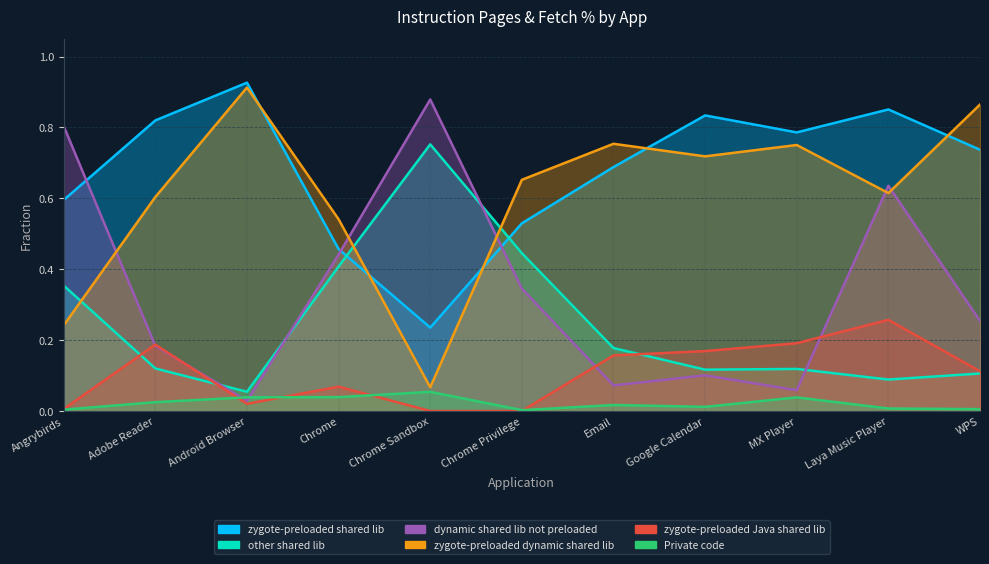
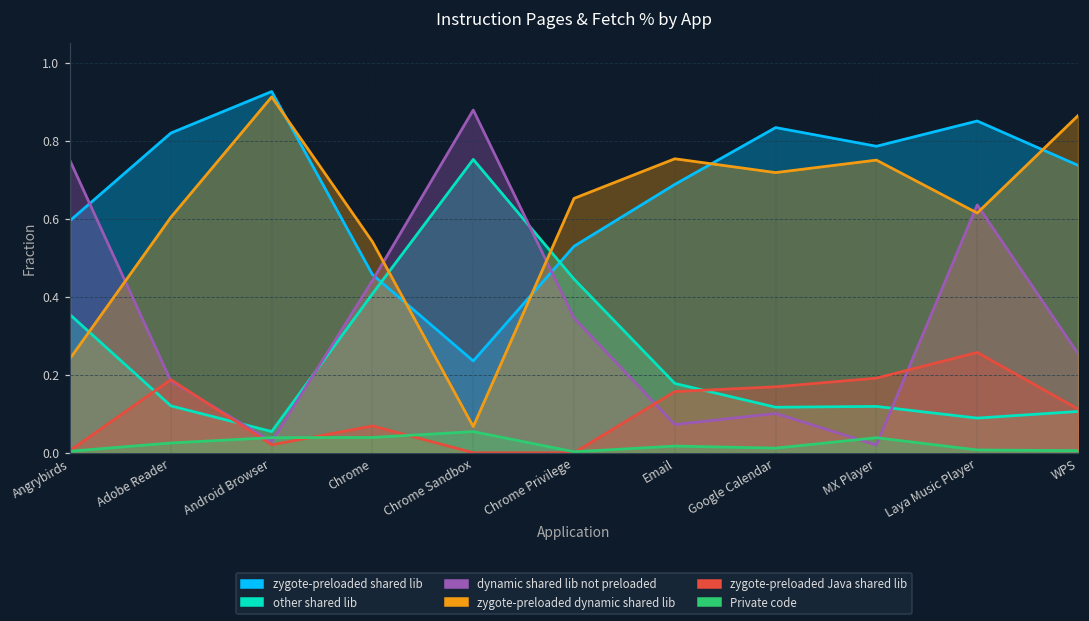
  {
    "dynamic shared lib not preloaded": {
-     "Angrybirds": 0.80,
+     "Angrybirds": 0.75,
      "Android Browser": 0.03,
      "Chrome": 0.44,
      "Chrome Sandbox": 0.88,
      "Chrome Privilege": 0.35,
      "Email": 0.07,
      "Google Calendar": 0.10,
-     "MX Player": 0.06,
+     "MX Player": 0.02,
      "Laya Music Player": 0.64,
      "WPS": 0.25
    }
  }
